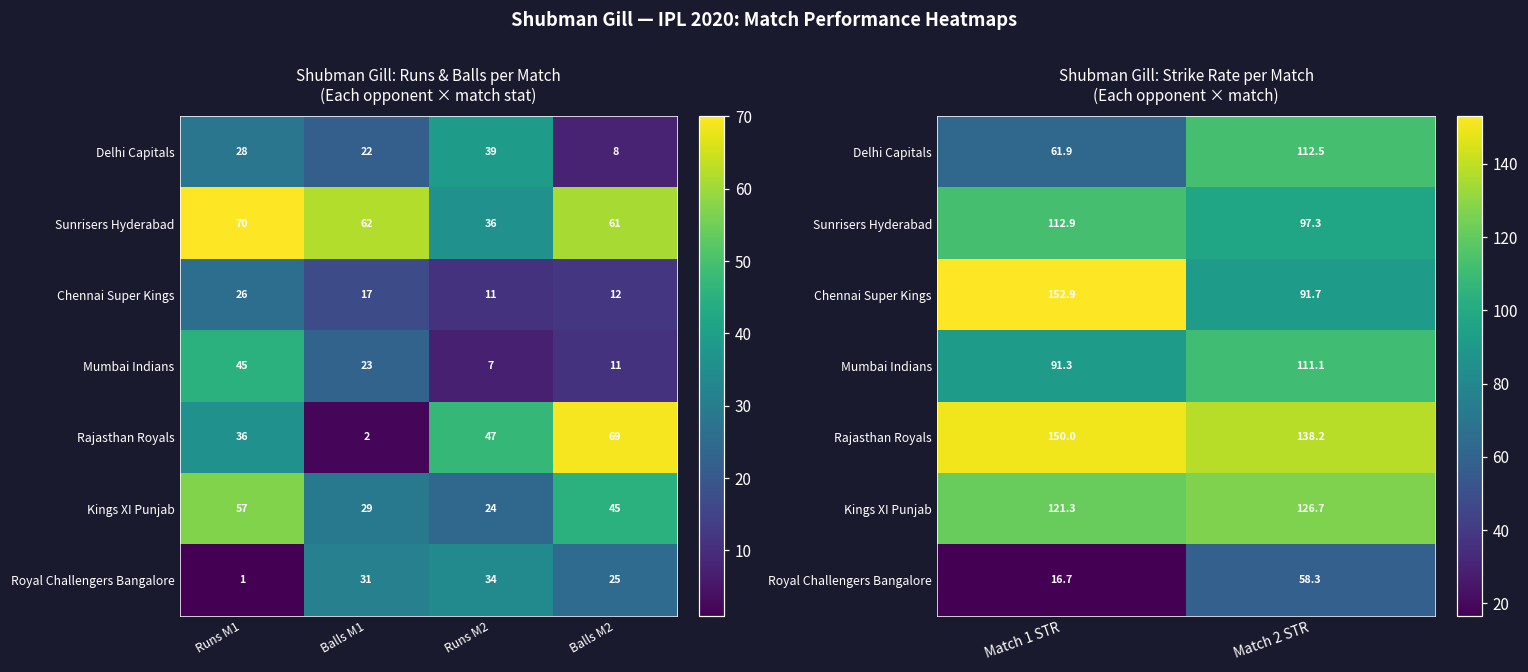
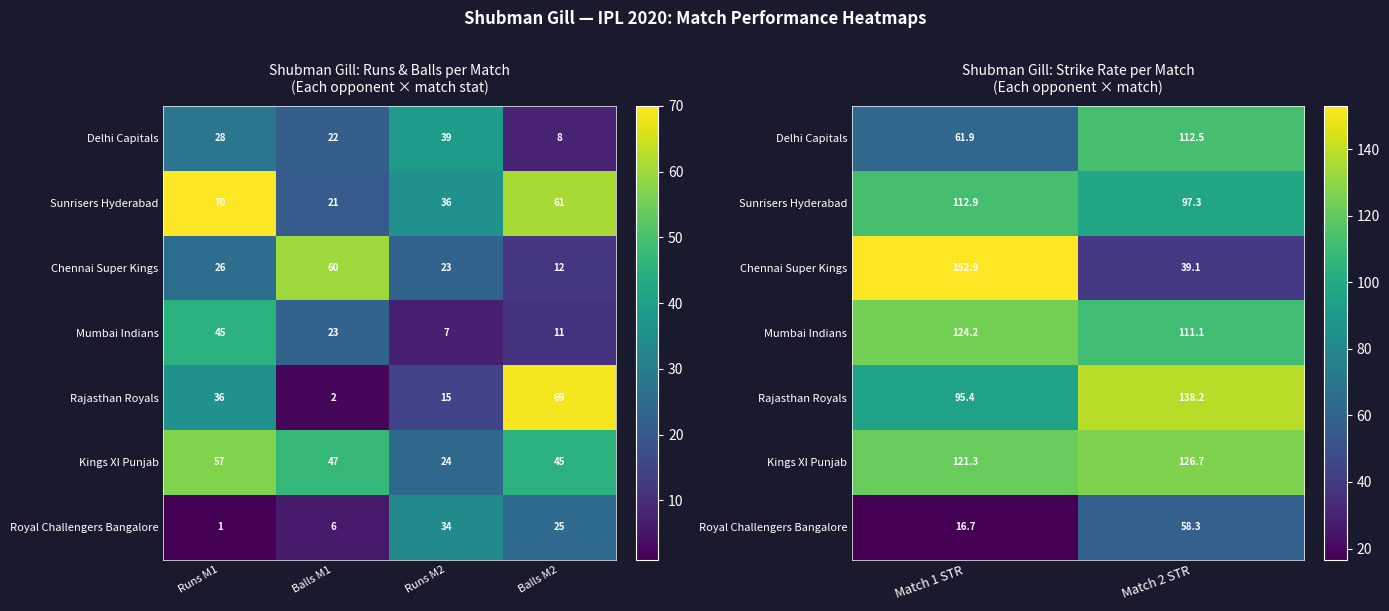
  {
    "Shubman Gill: Runs & Balls per Match (Each opponent × match stat)": {
      "Delhi Capitals": {
        "Runs M1": 28,
        "Balls M1": 22,
        "Runs M2": 39,
        "Balls M2": 8
      },
      "Sunrisers Hyderabad": {
        "Runs M1": 70,
-       "Balls M1": 62,
+       "Balls M1": 21,
        "Runs M2": 36,
        "Balls M2": 61
      },
      "Chennai Super Kings": {
        "Runs M1": 26,
-       "Balls M1": 17,
-       "Runs M2": 11,
+       "Balls M1": 60,
+       "Runs M2": 23,
        "Balls M2": 12
      },
      "Mumbai Indians": {
        "Runs M1": 45,
        "Balls M1": 23,
        "Runs M2": 7,
        "Balls M2": 11
      },
      "Rajasthan Royals": {
        "Runs M1": 36,
        "Balls M1": 2,
-       "Runs M2": 47,
+       "Runs M2": 15,
        "Balls M2": 69
      },
      "Kings XI Punjab": {
        "Runs M1": 57,
-       "Balls M1": 29,
+       "Balls M1": 47,
        "Runs M2": 24,
        "Balls M2": 45
      },
      "Royal Challengers Bangalore": {
        "Runs M1": 1,
-       "Balls M1": 31,
+       "Balls M1": 6,
        "Runs M2": 34,
        "Balls M2": 25
      }
    },
    "Shubman Gill: Strike Rate per Match (Each opponent × match)": {
      "Delhi Capitals": {
        "Match 1 STR": 61.9,
        "Match 2 STR": 112.5
      },
      "Sunrisers Hyderabad": {
        "Match 1 STR": 112.9,
        "Match 2 STR": 97.3
      },
      "Chennai Super Kings": {
        "Match 1 STR": 152.9,
-       "Match 2 STR": 91.7
+       "Match 2 STR": 39.1
      },
      "Mumbai Indians": {
-       "Match 1 STR": 91.3,
+       "Match 1 STR": 124.2,
        "Match 2 STR": 111.1
      },
      "Rajasthan Royals": {
-       "Match 1 STR": 150.0,
+       "Match 1 STR": 95.4,
        "Match 2 STR": 138.2
      },
      "Kings XI Punjab": {
        "Match 1 STR": 121.3,
        "Match 2 STR": 126.7
      },
      "Royal Challengers Bangalore": {
        "Match 1 STR": 16.7,
        "Match 2 STR": 58.3
      }
    }
  }
